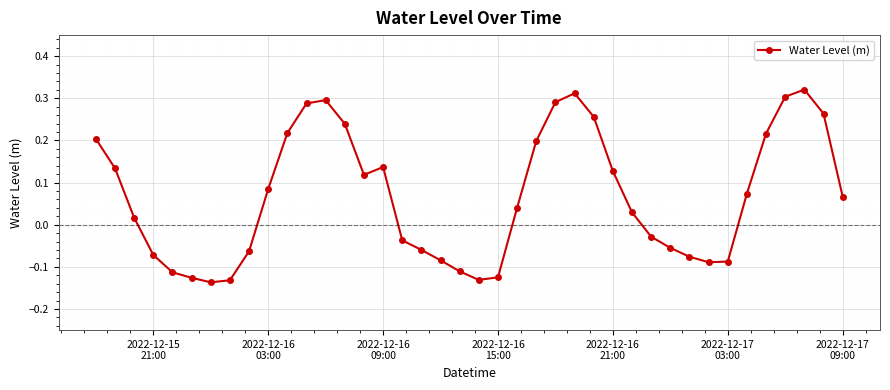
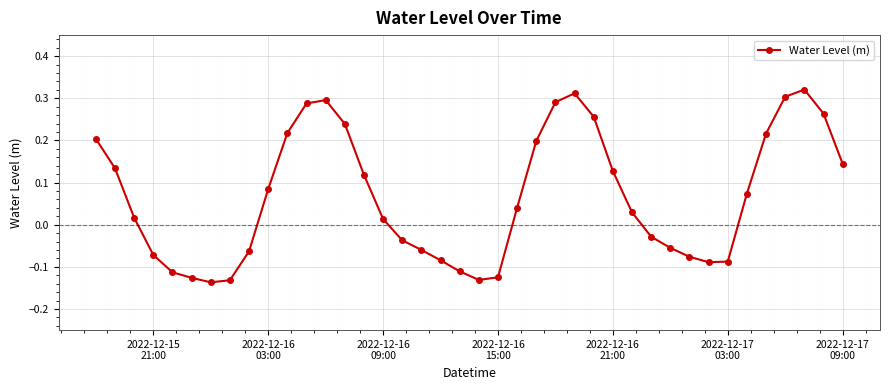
  {
    "2022-12-15 21:00": -0.07,
    "2022-12-16 03:00": 0.08,
-   "2022-12-16 09:00": 0.14,
+   "2022-12-16 09:00": 0.01,
    "2022-12-16 15:00": -0.12,
    "2022-12-16 21:00": 0.13,
    "2022-12-17 03:00": -0.09,
-   "2022-12-17 09:00": 0.07
+   "2022-12-17 09:00": 0.14
  }
